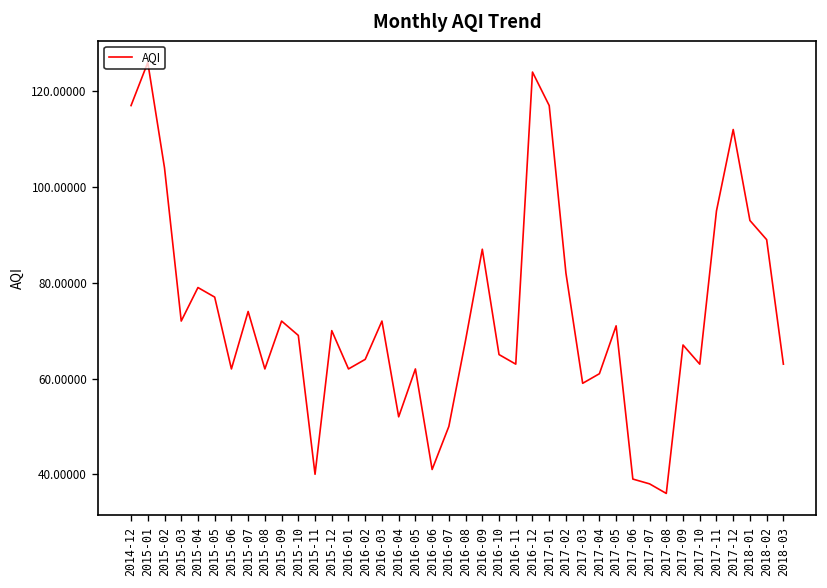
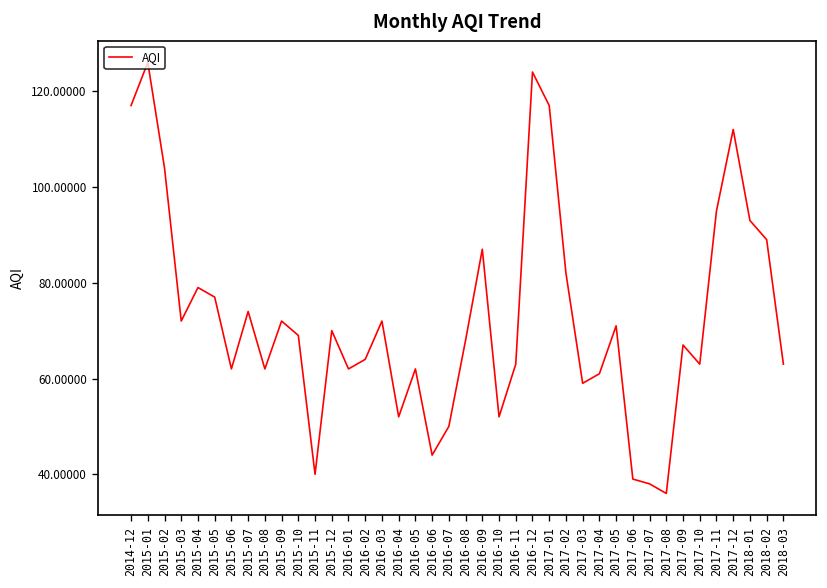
  {
    "2014-12": 117,
    "2015-02": 104,
    "2015-03": 72,
    "2015-04": 79,
    "2015-05": 77,
    "2015-06": 62,
    "2015-07": 74,
    "2015-08": 62,
    "2015-09": 72,
    "2015-10": 69,
    "2015-11": 40,
    "2015-12": 70,
    "2016-01": 62,
    "2016-02": 64,
    "2016-03": 72,
    "2016-04": 52,
    "2016-05": 62,
-   "2016-06": 41,
+   "2016-06": 44,
    "2016-07": 50,
    "2016-08": 68,
    "2016-09": 87,
-   "2016-10": 65,
+   "2016-10": 52,
    "2016-11": 63,
    "2016-12": 124,
    "2017-01": 117,
    "2017-02": 82,
    "2017-03": 59,
    "2017-04": 61,
    "2017-05": 71,
    "2017-06": 39,
    "2017-07": 38,
    "2017-08": 36,
    "2017-09": 67,
    "2017-10": 63,
    "2017-11": 95,
    "2017-12": 112,
    "2018-01": 93,
    "2018-02": 89,
    "2018-03": 63
  }
